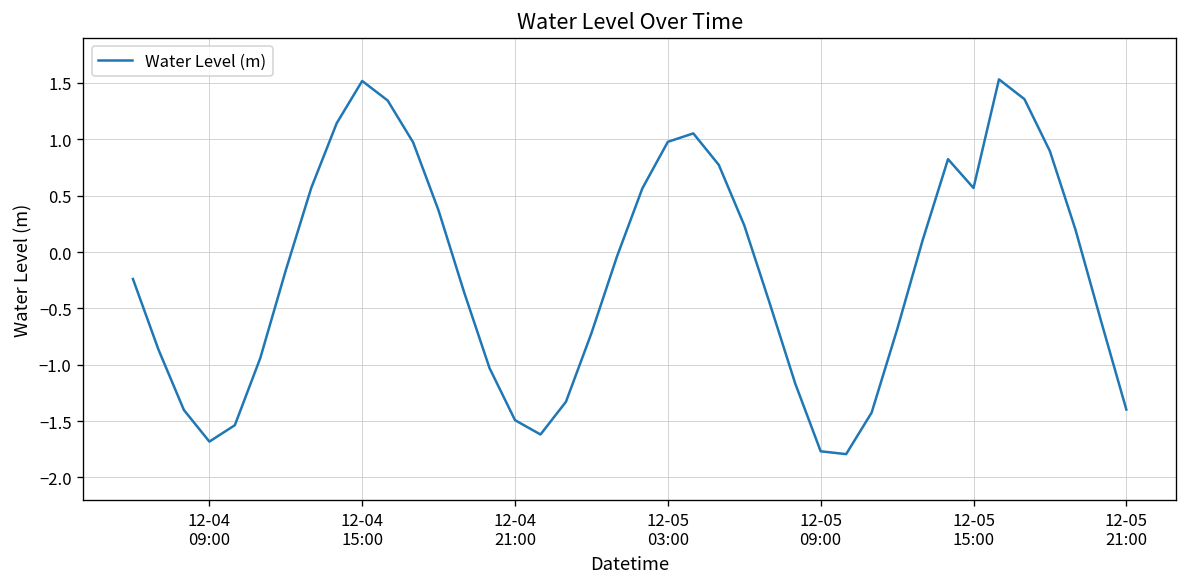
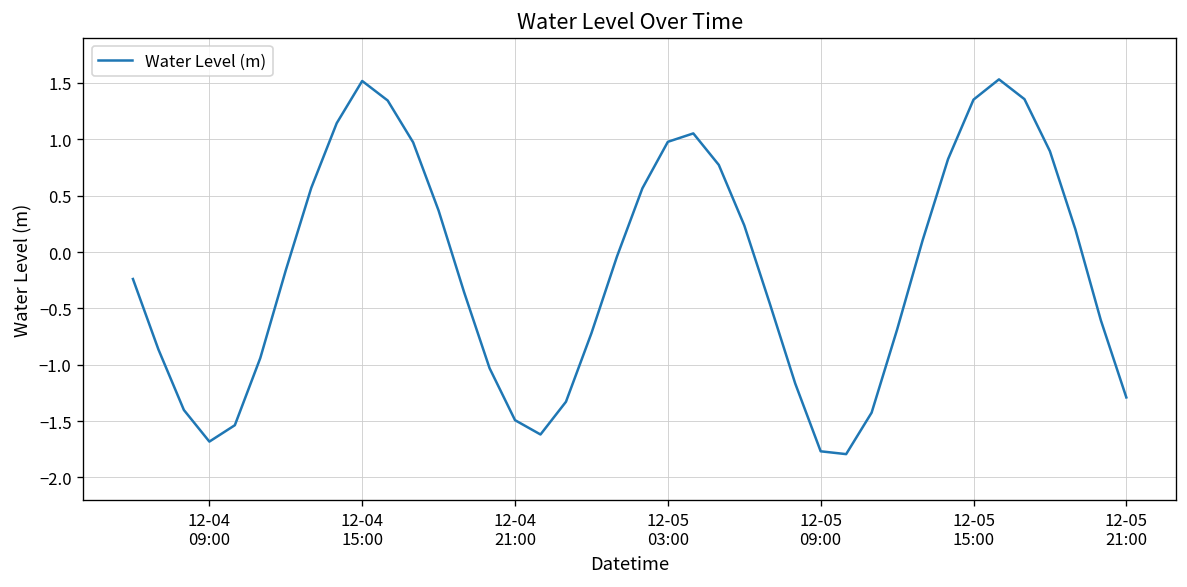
  {
    "12-04 09:00": -1.7,
    "12-04 15:00": 1.5,
    "12-04 21:00": -1.5,
    "12-05 03:00": 1.0,
    "12-05 09:00": -1.8,
-   "12-05 15:00": 0.6,
-   "12-05 21:00": -1.4
+   "12-05 15:00": 1.4,
+   "12-05 21:00": -1.3
  }
